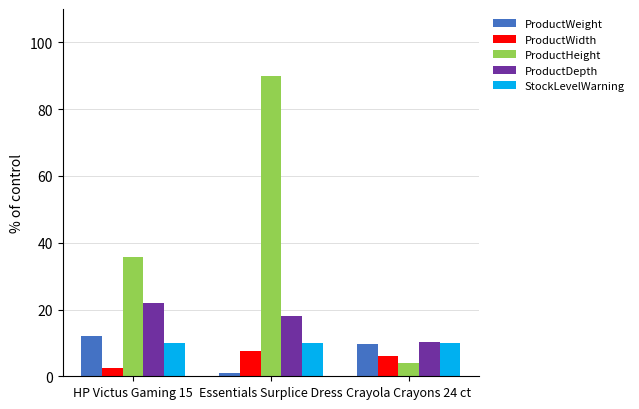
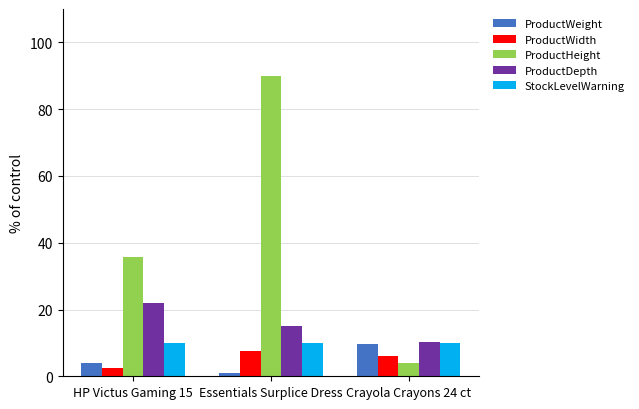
  {
    "ProductWeight": {
-     "HP Victus Gaming 15": 12,
+     "HP Victus Gaming 15": 4,
      "Essentials Surplice Dress": 1,
      "Crayola Crayons 24 ct": 10
    },
    "ProductWidth": {
      "HP Victus Gaming 15": 2,
      "Essentials Surplice Dress": 7,
      "Crayola Crayons 24 ct": 6
    },
    "ProductHeight": {
      "HP Victus Gaming 15": 36,
      "Essentials Surplice Dress": 90,
      "Crayola Crayons 24 ct": 4
    },
    "ProductDepth": {
      "HP Victus Gaming 15": 22,
-     "Essentials Surplice Dress": 18,
+     "Essentials Surplice Dress": 15,
      "Crayola Crayons 24 ct": 10
    },
    "StockLevelWarning": {
      "HP Victus Gaming 15": 10,
      "Essentials Surplice Dress": 10,
      "Crayola Crayons 24 ct": 10
    }
  }
